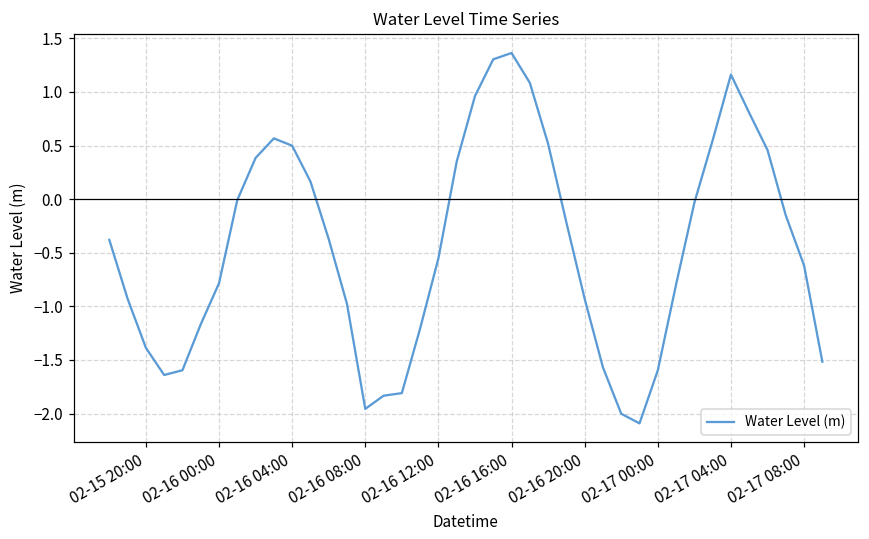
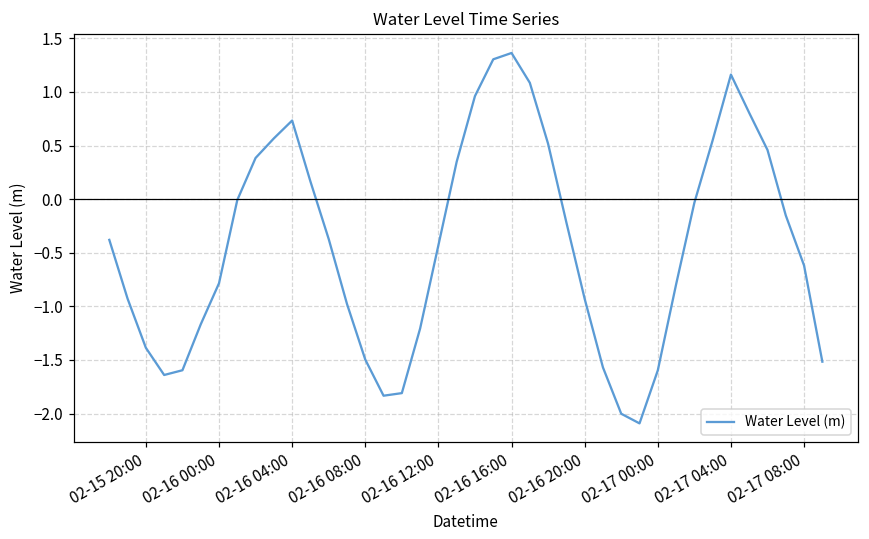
  {
    "02-15 20:00": -1.4,
    "02-16 00:00": -0.8,
-   "02-16 04:00": 0.5,
-   "02-16 08:00": -2.0,
-   "02-16 12:00": -0.6,
+   "02-16 04:00": 0.7,
+   "02-16 08:00": -1.5,
+   "02-16 12:00": -0.4,
    "02-16 16:00": 1.4,
    "02-16 20:00": -0.9,
    "02-17 00:00": -1.6,
    "02-17 04:00": 1.2,
    "02-17 08:00": -0.6
  }
